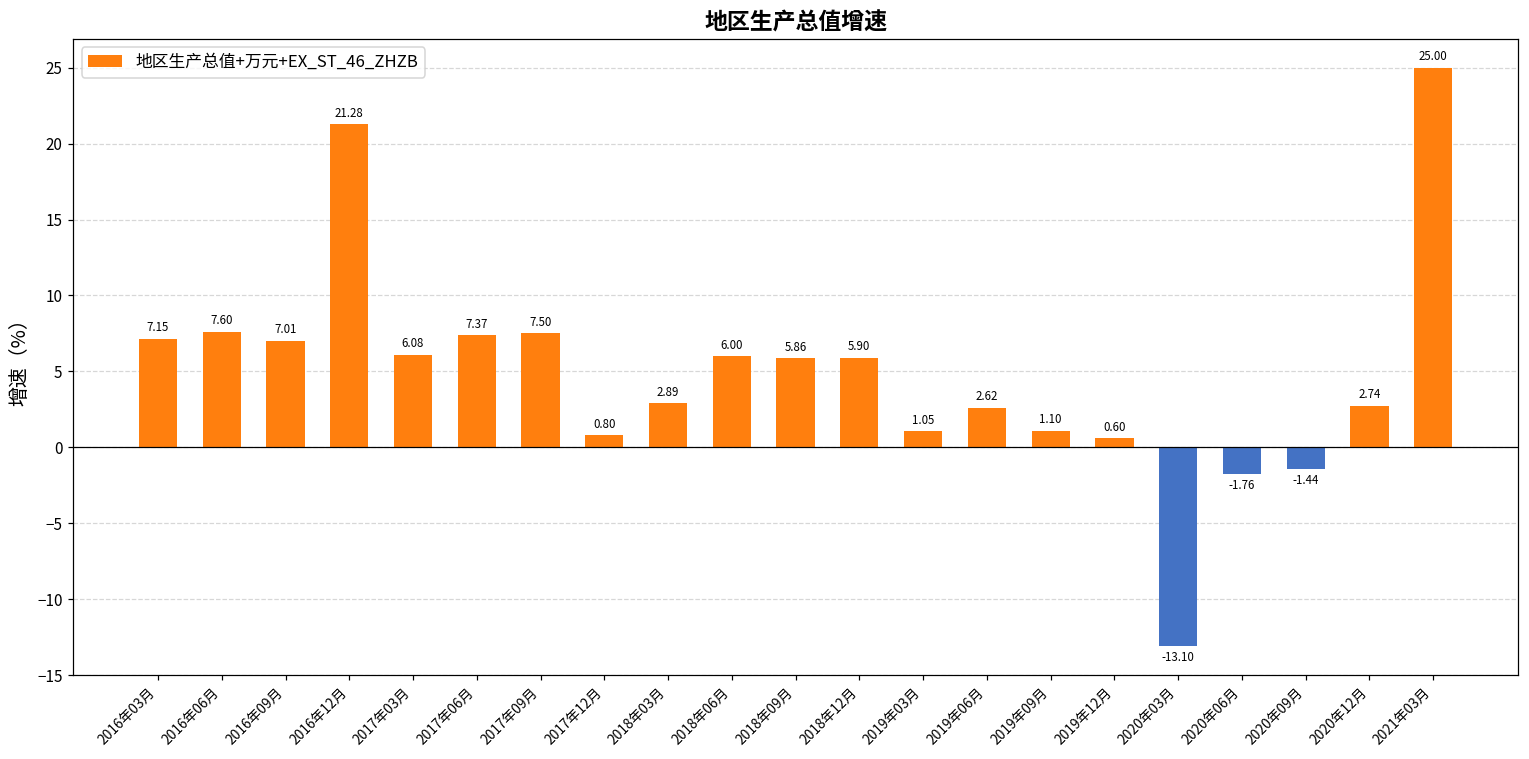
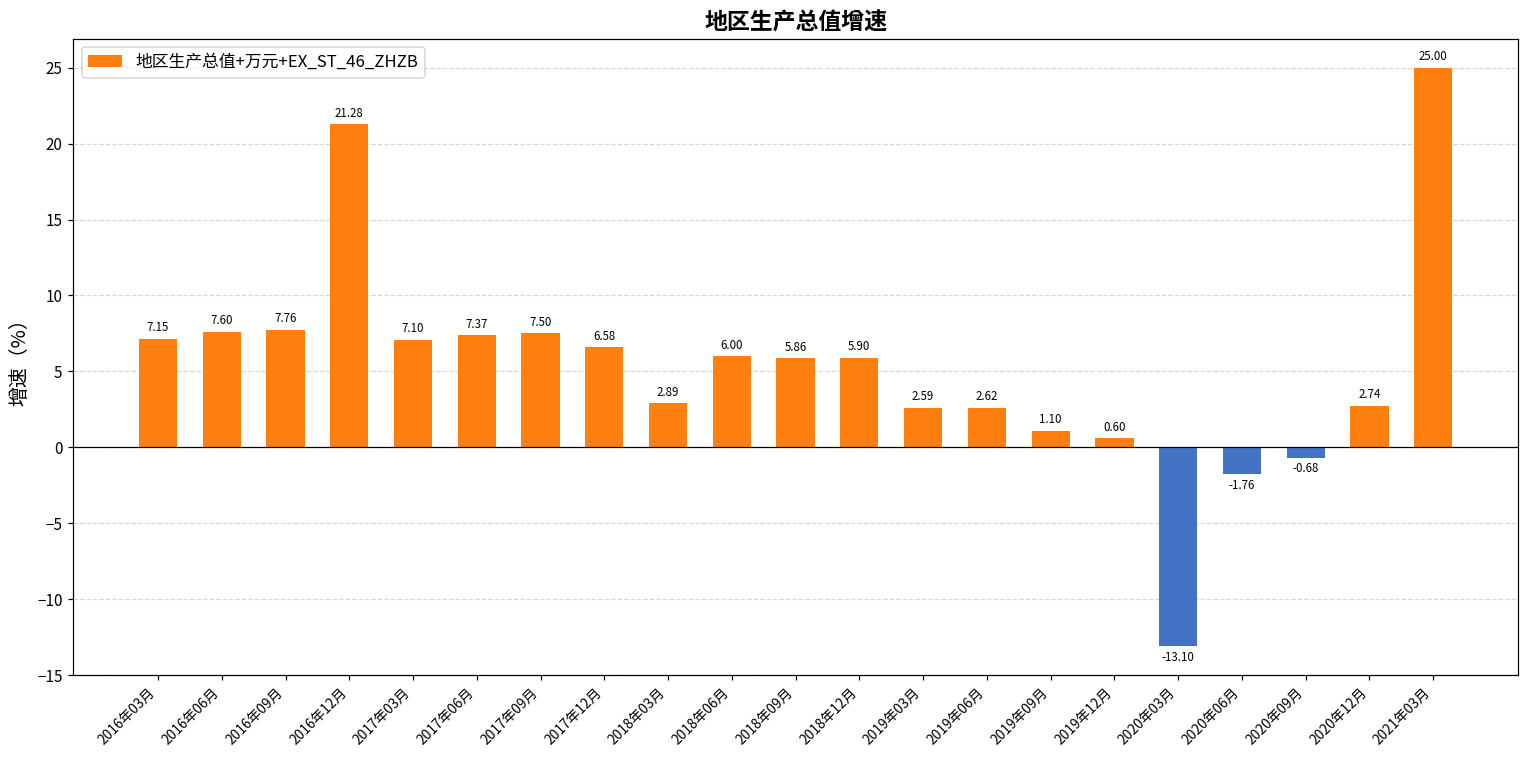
  {
    "2016年03月": 7.15,
    "2016年06月": 7.60,
-   "2016年09月": 7.01,
+   "2016年09月": 7.76,
    "2016年12月": 21.28,
-   "2017年03月": 6.08,
+   "2017年03月": 7.10,
    "2017年06月": 7.37,
    "2017年09月": 7.50,
-   "2017年12月": 0.80,
+   "2017年12月": 6.58,
    "2018年03月": 2.89,
    "2018年06月": 6.00,
    "2018年09月": 5.86,
    "2018年12月": 5.90,
-   "2019年03月": 1.05,
+   "2019年03月": 2.59,
    "2019年06月": 2.62,
    "2019年09月": 1.10,
    "2019年12月": 0.60,
    "2020年03月": -13.10,
    "2020年06月": -1.76,
-   "2020年09月": -1.44,
+   "2020年09月": -0.68,
    "2020年12月": 2.74,
    "2021年03月": 25.00
  }
